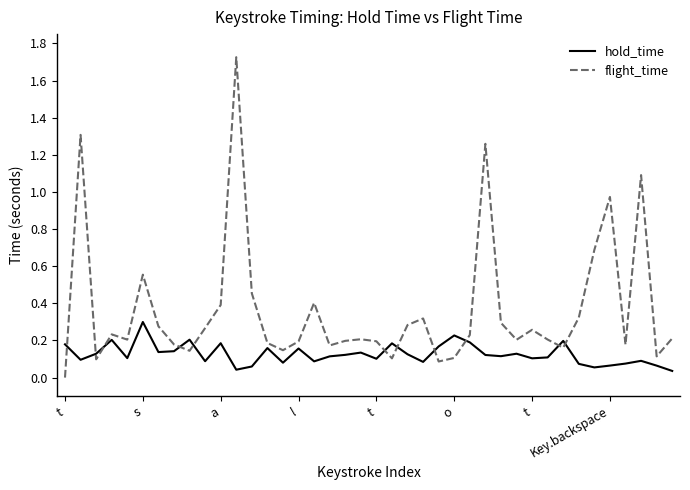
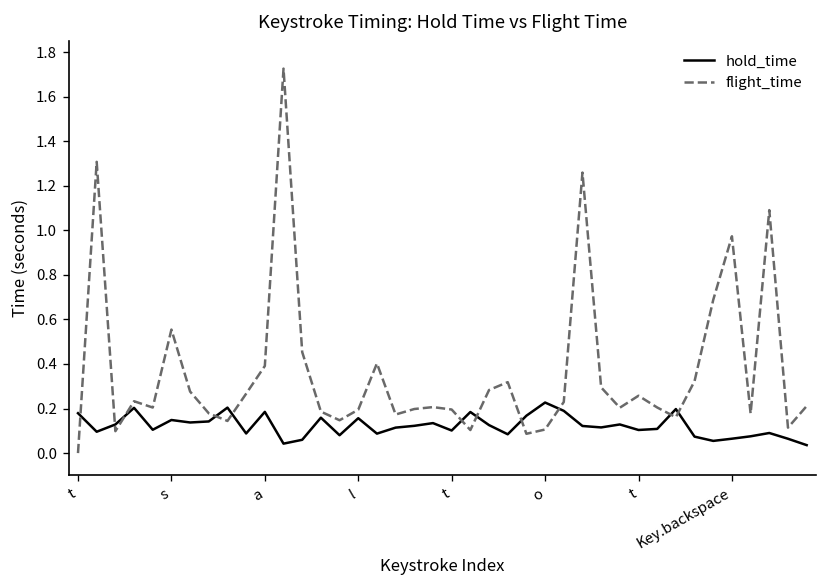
  {
    "hold_time": {
-     "s": 0.30,
+     "s": 0.15,
      "l": 0.16
    },
    "flight_time": {
      "s": 0.55,
      "l": 0.19
    }
  }
